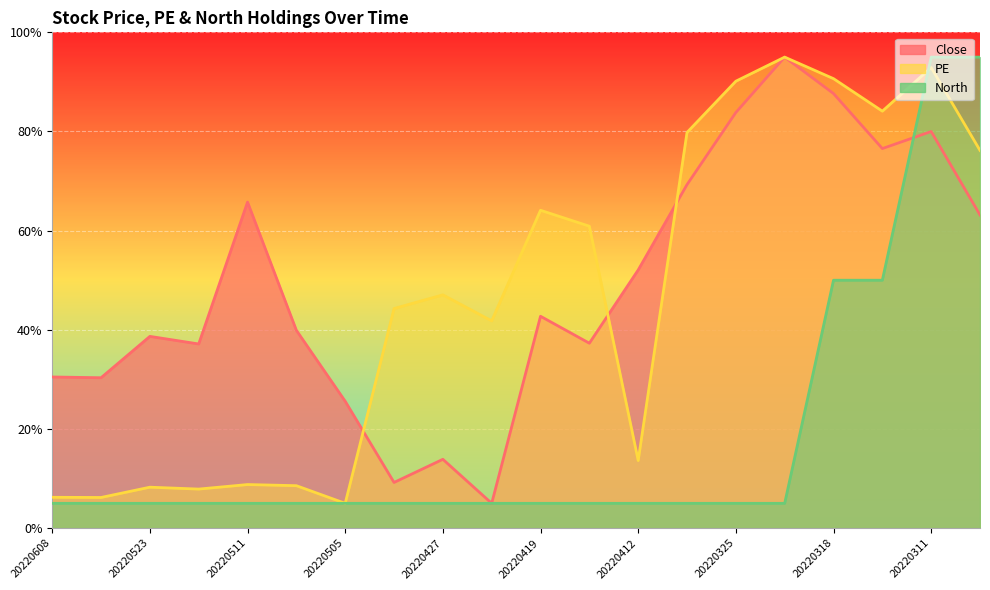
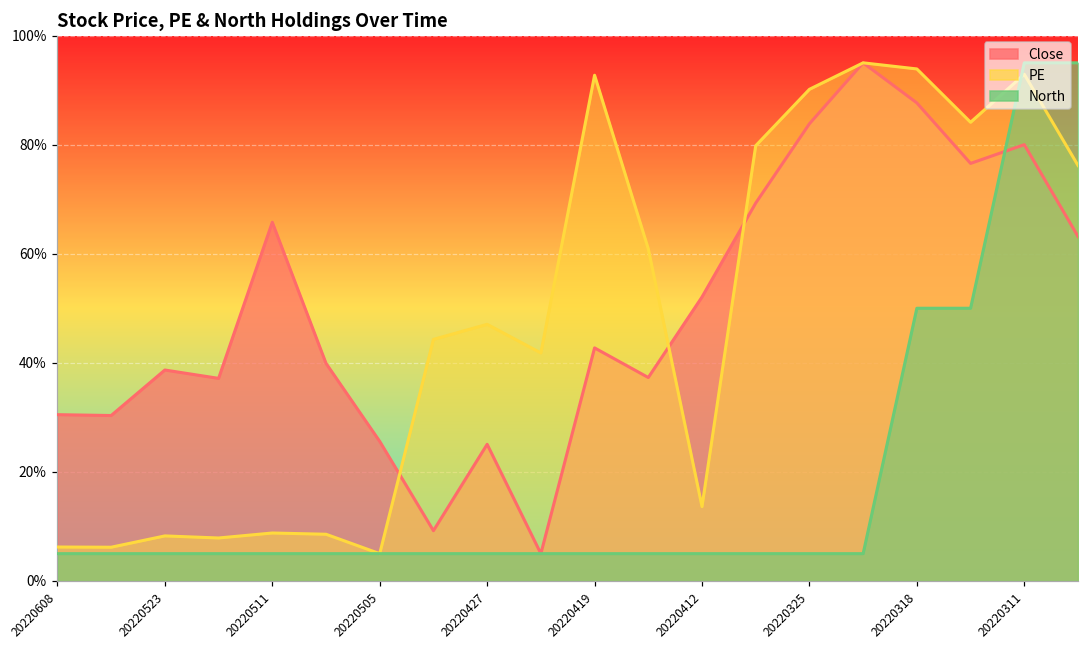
  {
    "Close": {
      "20220608": "30%",
      "20220523": "39%",
      "20220511": "66%",
      "20220505": "26%",
-     "20220427": "14%",
+     "20220427": "25%",
      "20220419": "43%",
      "20220412": "52%",
      "20220325": "84%",
      "20220318": "88%",
      "20220311": "80%"
    },
    "PE": {
      "20220608": "6%",
      "20220523": "8%",
      "20220511": "9%",
      "20220427": "47%",
-     "20220419": "64%",
+     "20220419": "93%",
      "20220412": "14%",
      "20220325": "90%",
-     "20220318": "91%"
+     "20220318": "94%"
    },
    "North": {
      "20220608": "5%",
      "20220523": "5%",
      "20220511": "5%",
      "20220427": "5%",
      "20220419": "5%",
      "20220412": "5%",
      "20220325": "5%",
      "20220318": "50%"
    }
  }
